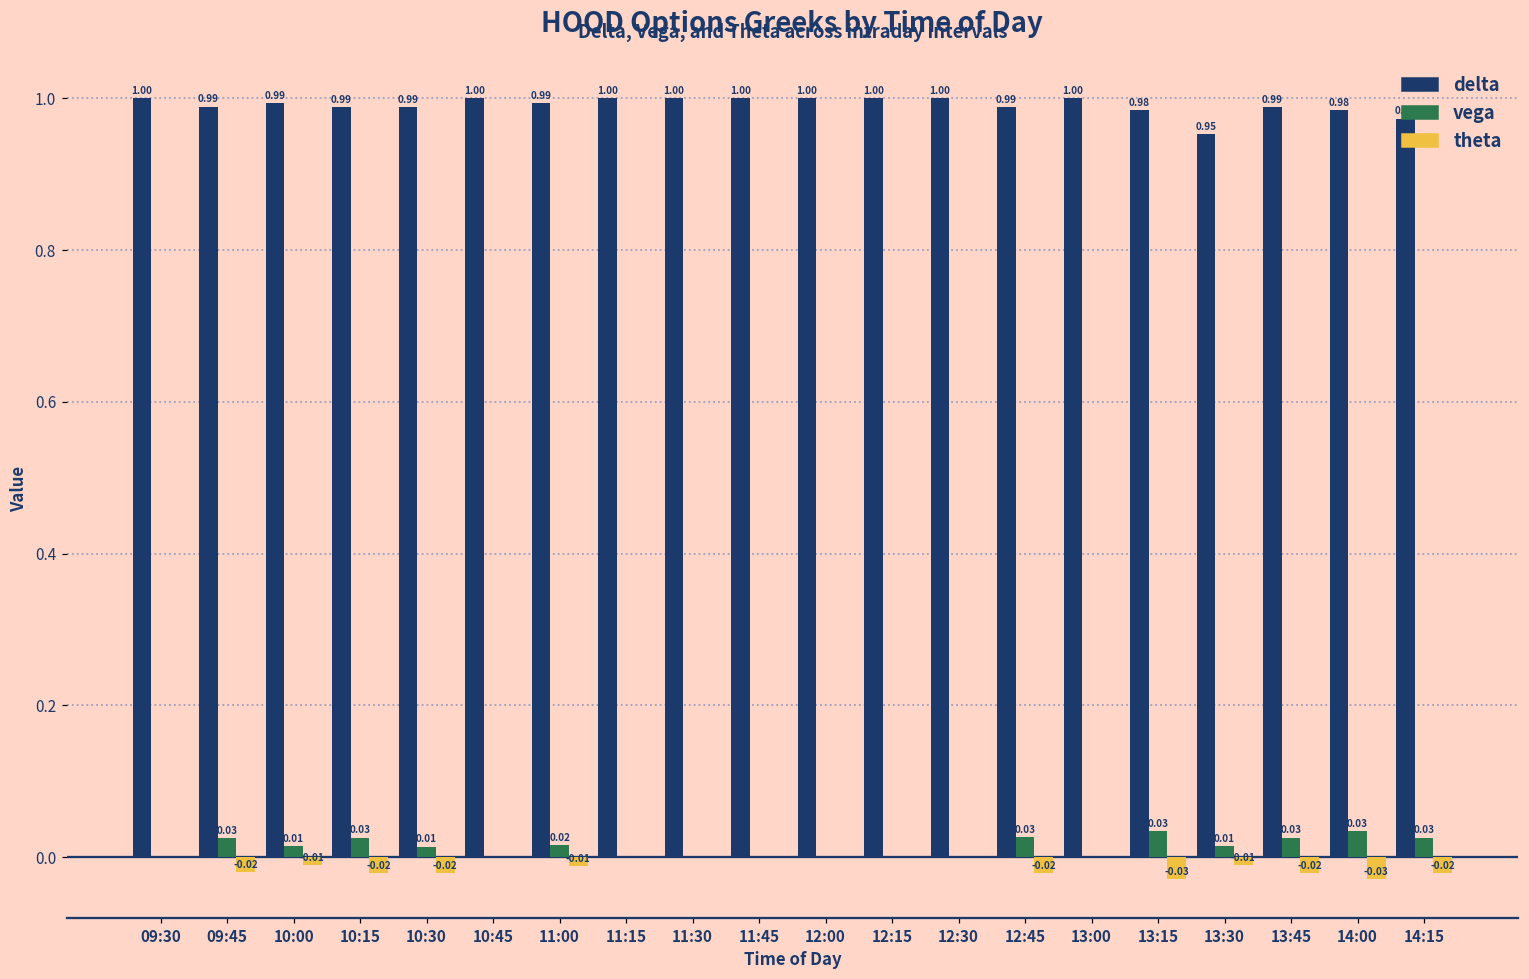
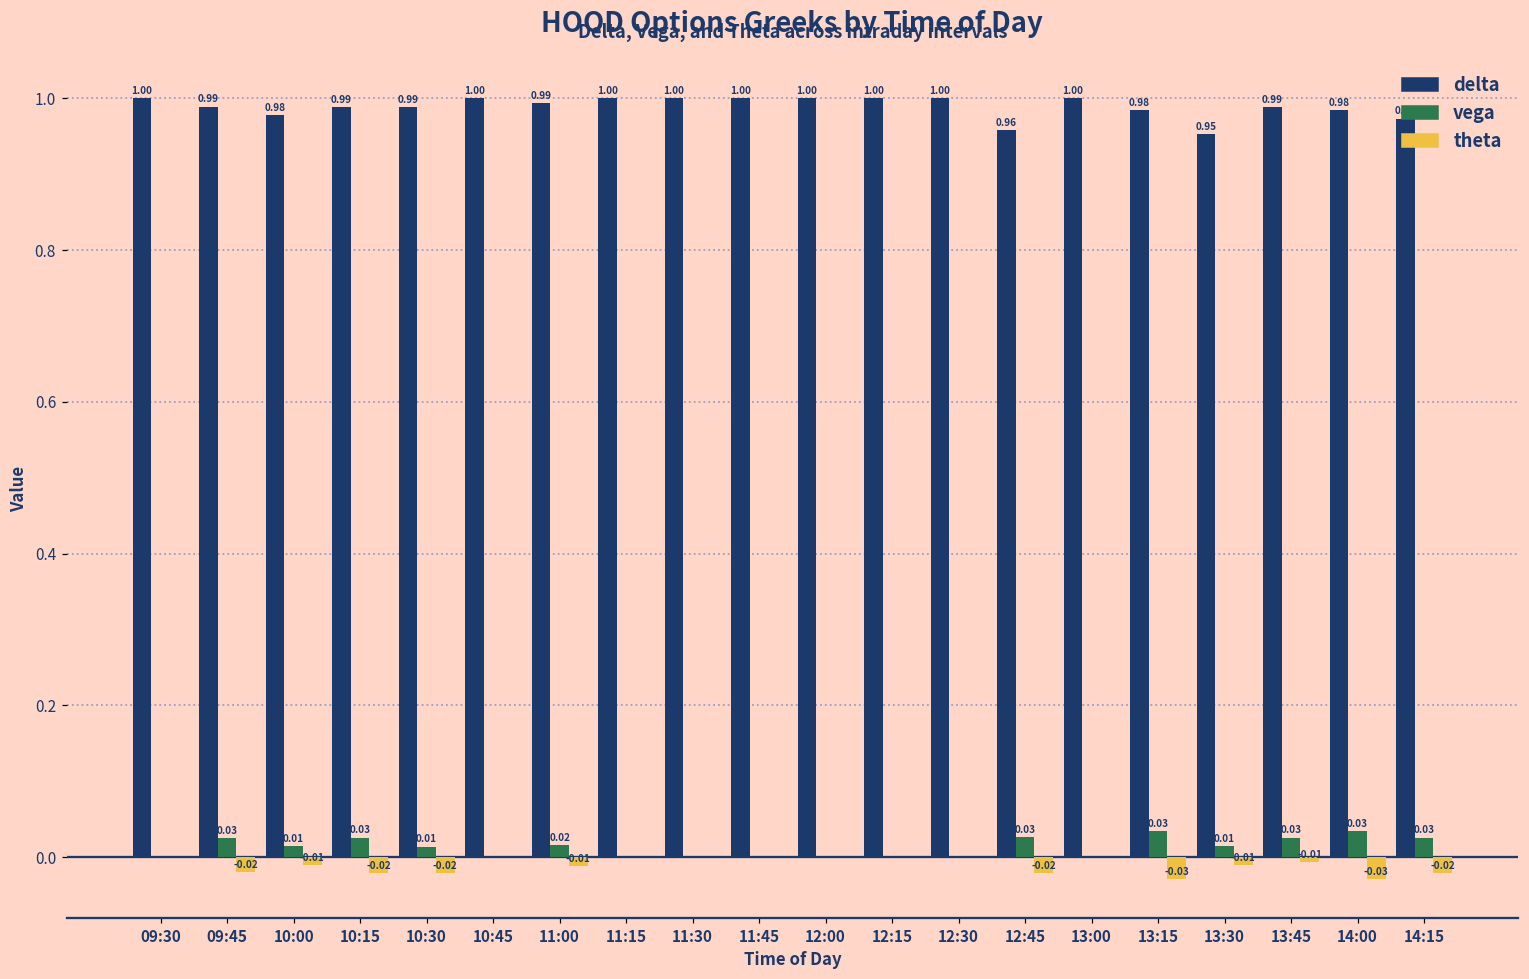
  {
    "delta": {
      "09:30": 1.00,
      "09:45": 0.99,
-     "10:00": 0.99,
+     "10:00": 0.98,
      "10:15": 0.99,
      "10:30": 0.99,
      "10:45": 1.00,
      "11:00": 0.99,
      "11:15": 1.00,
      "11:30": 1.00,
      "11:45": 1.00,
      "12:00": 1.00,
      "12:15": 1.00,
      "12:30": 1.00,
-     "12:45": 0.99,
+     "12:45": 0.96,
      "13:00": 1.00,
      "13:15": 0.98,
      "13:30": 0.95,
      "13:45": 0.99,
      "14:00": 0.98,
      "14:15": 0.97
    },
    "vega": {
      "09:45": 0.03,
      "10:00": 0.01,
      "10:15": 0.03,
      "10:30": 0.01,
      "11:00": 0.02,
      "12:45": 0.03,
      "13:15": 0.03,
      "13:30": 0.01,
      "13:45": 0.03,
      "14:00": 0.03,
      "14:15": 0.03
    },
    "theta": {
      "09:45": -0.02,
      "10:00": -0.01,
      "10:15": -0.02,
      "10:30": -0.02,
      "11:00": -0.01,
      "12:45": -0.02,
      "13:15": -0.03,
      "13:30": -0.01,
-     "13:45": -0.02,
+     "13:45": -0.01,
      "14:00": -0.03,
      "14:15": -0.02
    }
  }
